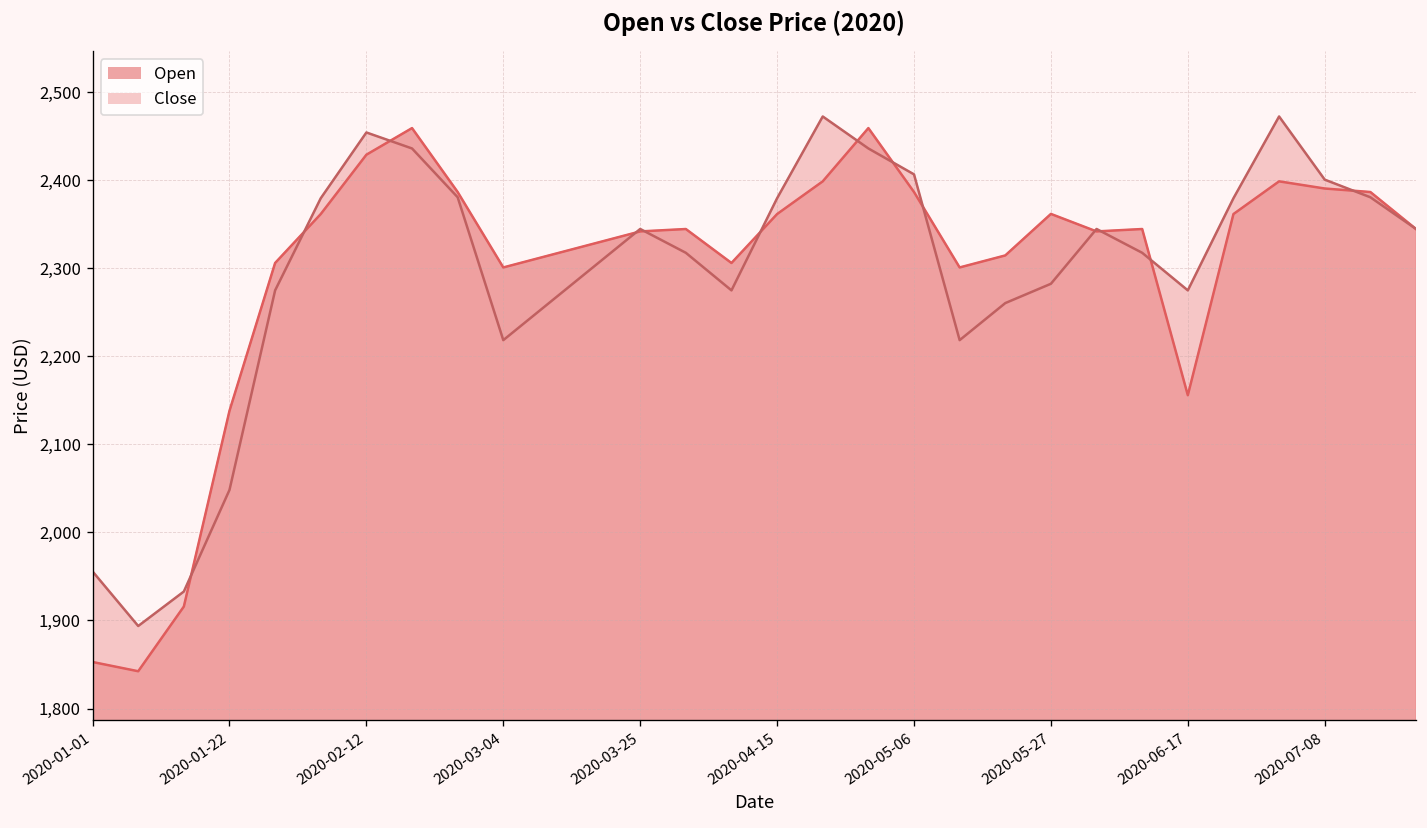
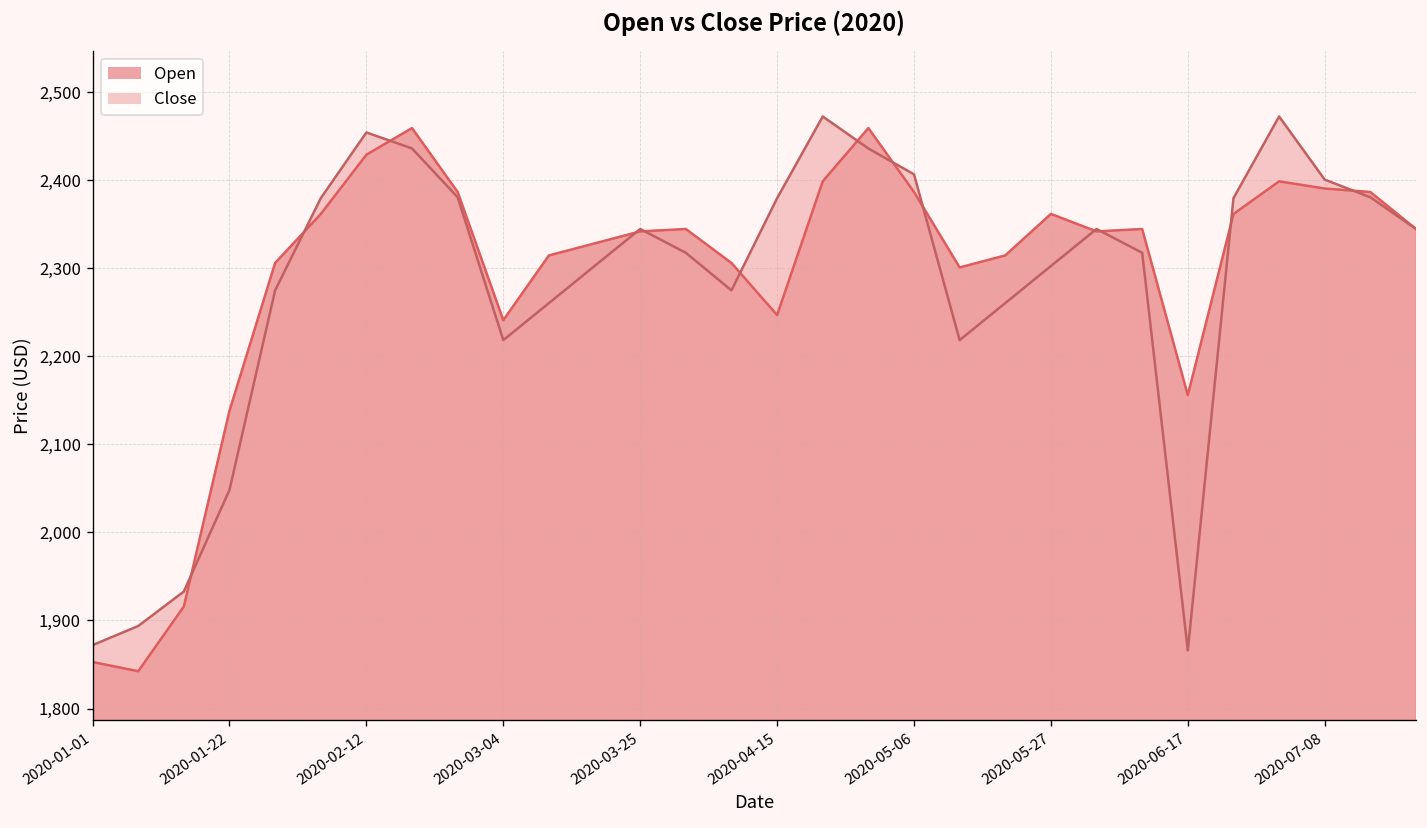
  {
    "Open": {
      "2020-01-01": "1,850",
      "2020-01-22": "2,140",
      "2020-02-12": "2,430",
-     "2020-03-04": "2,300",
-     "2020-04-15": "2,360",
+     "2020-03-04": "2,240",
+     "2020-04-15": "2,250",
      "2020-05-06": "2,390",
      "2020-05-27": "2,360",
      "2020-06-17": "2,160",
      "2020-07-08": "2,390"
    },
    "Close": {
-     "2020-01-01": "1,960",
+     "2020-01-01": "1,870",
      "2020-01-22": "2,050",
      "2020-02-12": "2,450",
      "2020-03-04": "2,220",
      "2020-04-15": "2,380",
      "2020-05-06": "2,410",
-     "2020-05-27": "2,280",
-     "2020-06-17": "2,270",
+     "2020-05-27": "2,300",
+     "2020-06-17": "1,870",
      "2020-07-08": "2,400"
    }
  }
